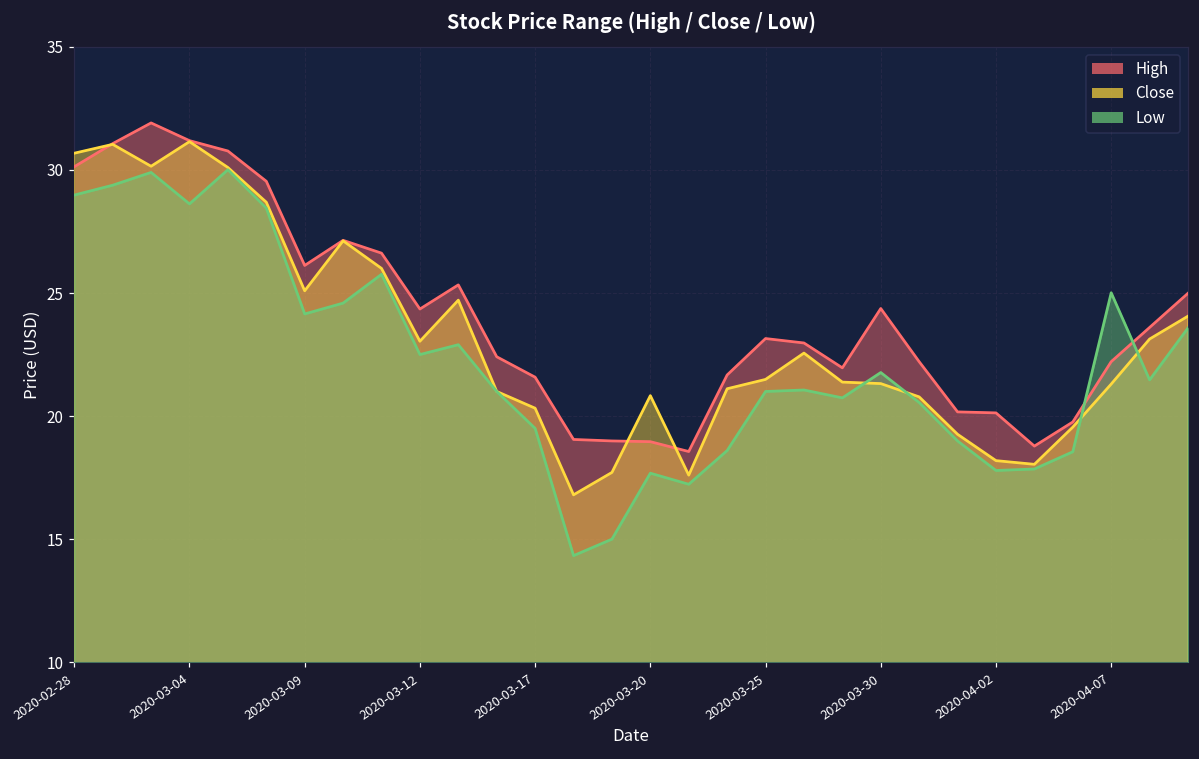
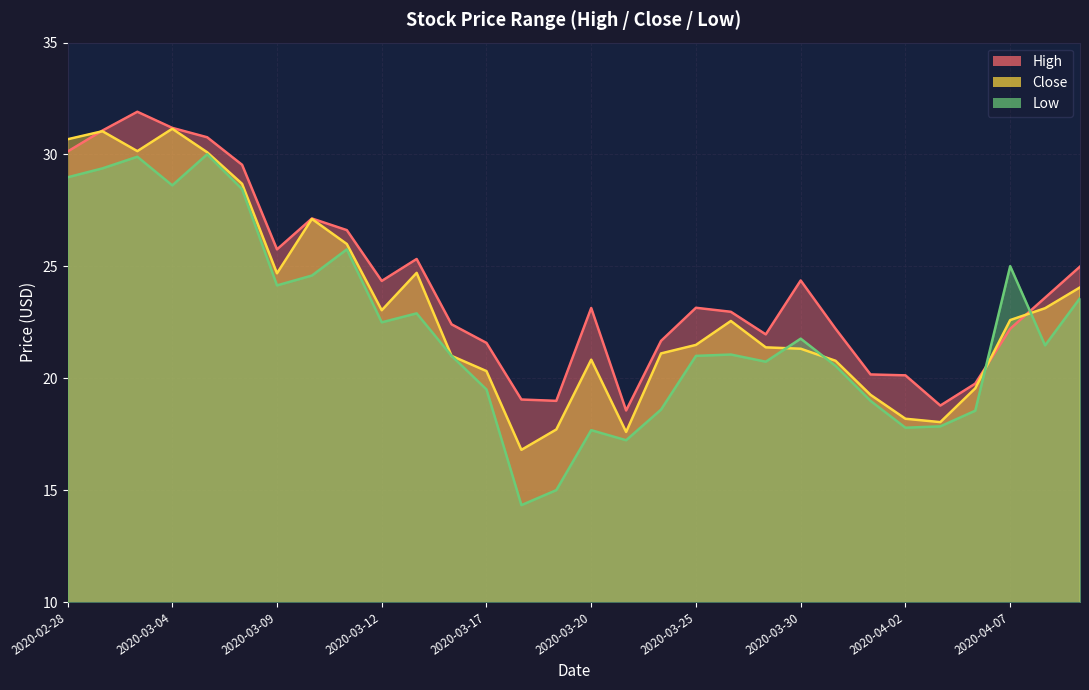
  {
    "High": {
      "2020-02-28": 30.1,
-     "2020-03-09": 26.1,
+     "2020-03-09": 25.8,
      "2020-03-12": 24.4,
      "2020-03-17": 21.6,
-     "2020-03-20": 19.0,
+     "2020-03-20": 23.1,
      "2020-03-25": 23.2,
      "2020-03-30": 24.4,
      "2020-04-02": 20.1,
      "2020-04-07": 22.2
    },
    "Close": {
      "2020-02-28": 30.7,
-     "2020-03-09": 25.1,
+     "2020-03-09": 24.7,
      "2020-03-12": 23.0,
      "2020-03-17": 20.3,
      "2020-03-20": 20.8,
      "2020-03-25": 21.5,
      "2020-03-30": 21.3,
      "2020-04-02": 18.2,
-     "2020-04-07": 21.3
+     "2020-04-07": 22.6
    },
    "Low": {
      "2020-02-28": 29.0,
      "2020-03-04": 28.6,
      "2020-03-09": 24.2,
      "2020-03-12": 22.5,
      "2020-03-17": 19.5,
      "2020-03-20": 17.7,
      "2020-03-25": 21.0,
      "2020-03-30": 21.8,
      "2020-04-02": 17.8,
      "2020-04-07": 25.0
    }
  }
